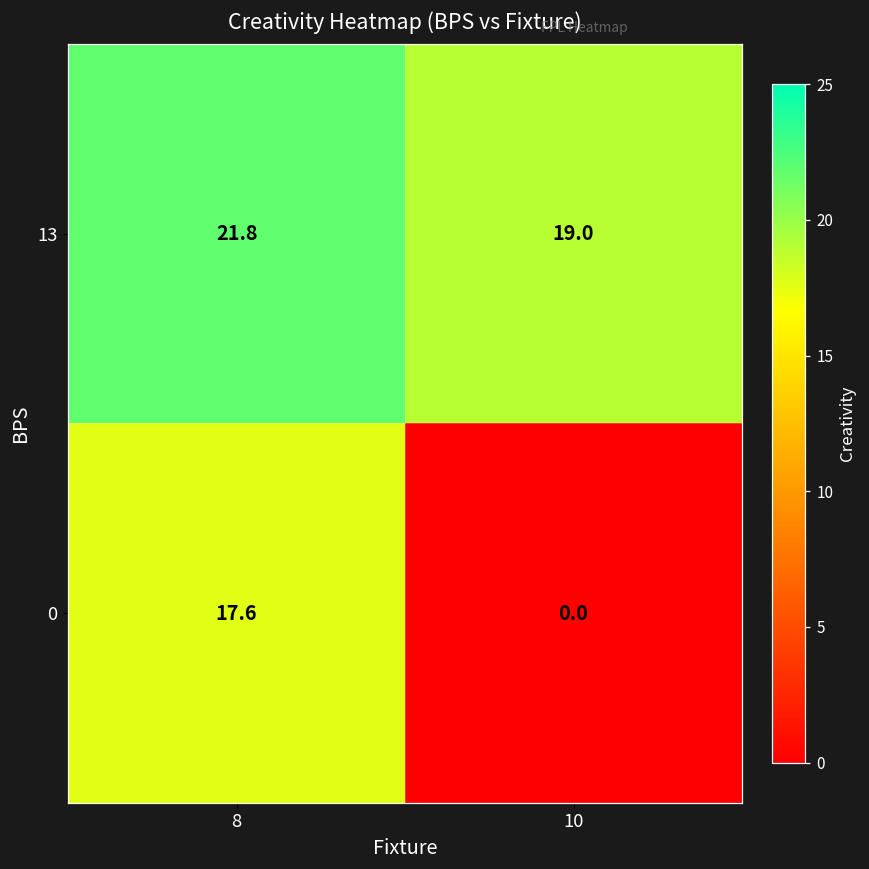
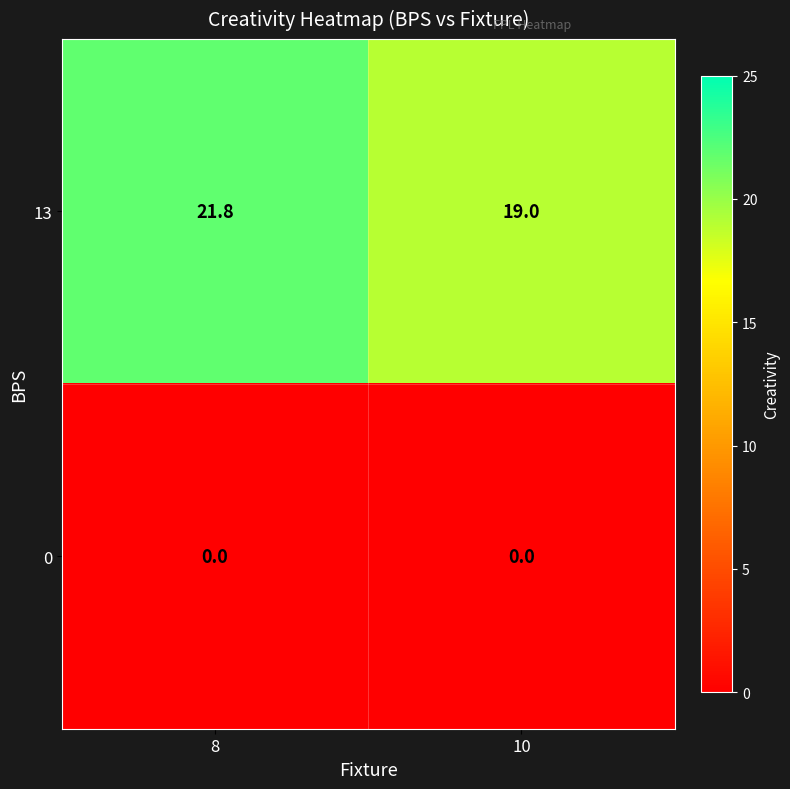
  {
    "13": {
      "8": 21.8,
      "10": 19.0
    },
    "0": {
-     "8": 17.6,
+     "8": 0.0,
      "10": 0.0
    }
  }
